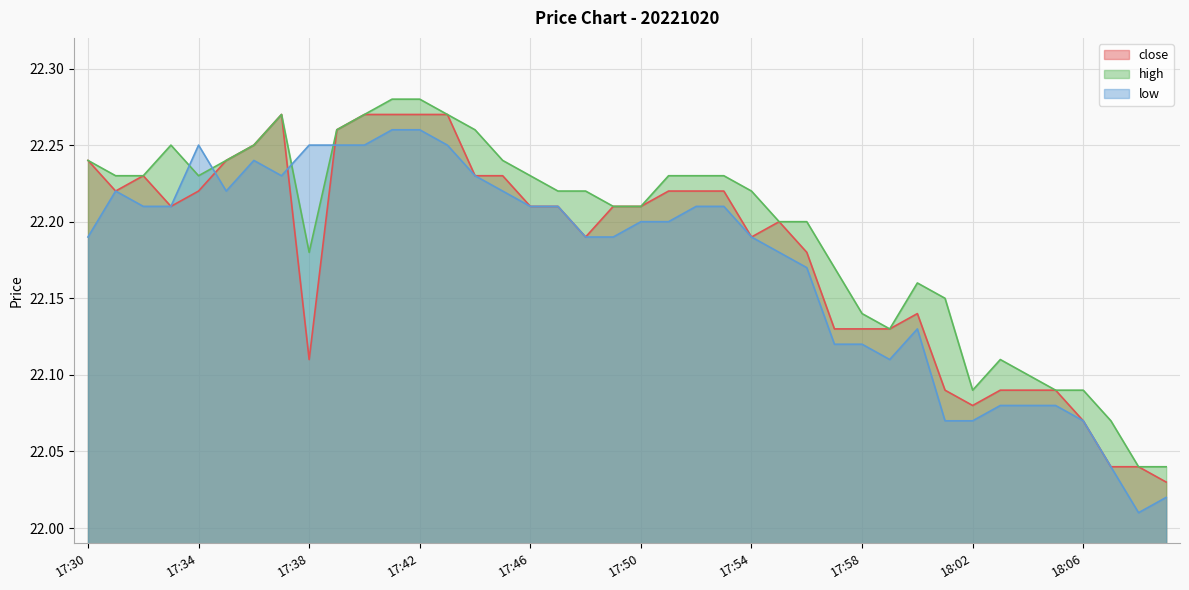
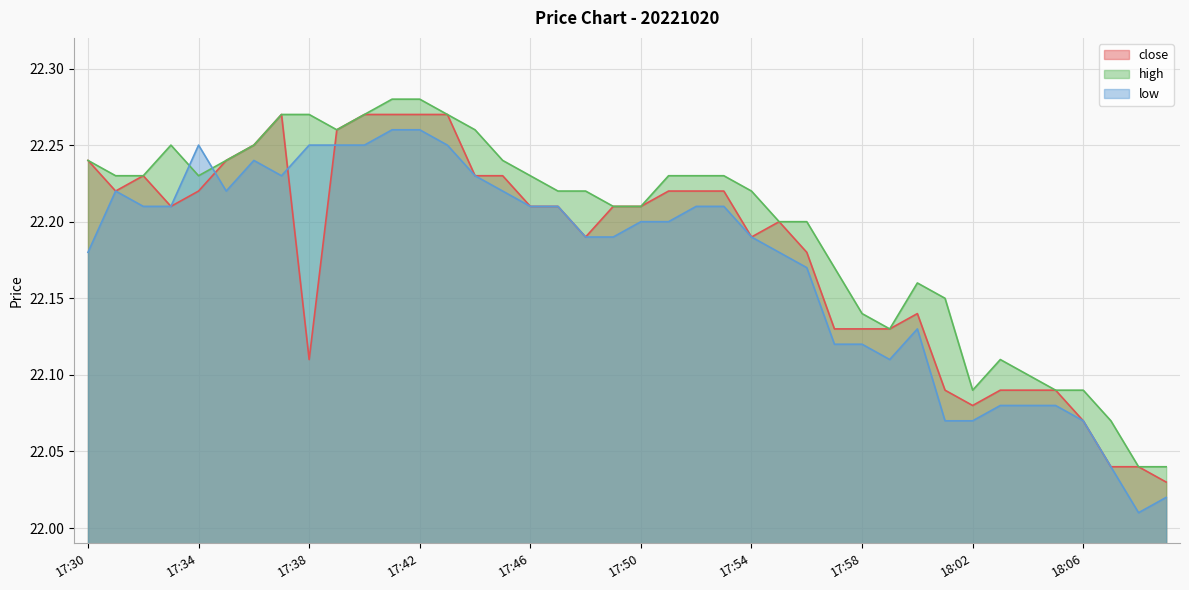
  {
    "close": {
      "17:34": 22.22,
      "17:38": 22.11,
      "17:42": 22.27,
      "17:58": 22.13,
      "18:02": 22.08
    },
    "high": {
      "17:34": 22.23,
-     "17:38": 22.18,
+     "17:38": 22.27,
      "17:42": 22.28,
      "17:46": 22.23,
      "17:54": 22.22,
      "17:58": 22.14,
      "18:02": 22.09,
      "18:06": 22.09
    },
    "low": {
-     "17:30": 22.19,
+     "17:30": 22.18,
      "17:34": 22.25,
      "17:38": 22.25,
      "17:42": 22.26,
      "17:50": 22.20,
      "17:58": 22.12,
      "18:02": 22.07
    }
  }
